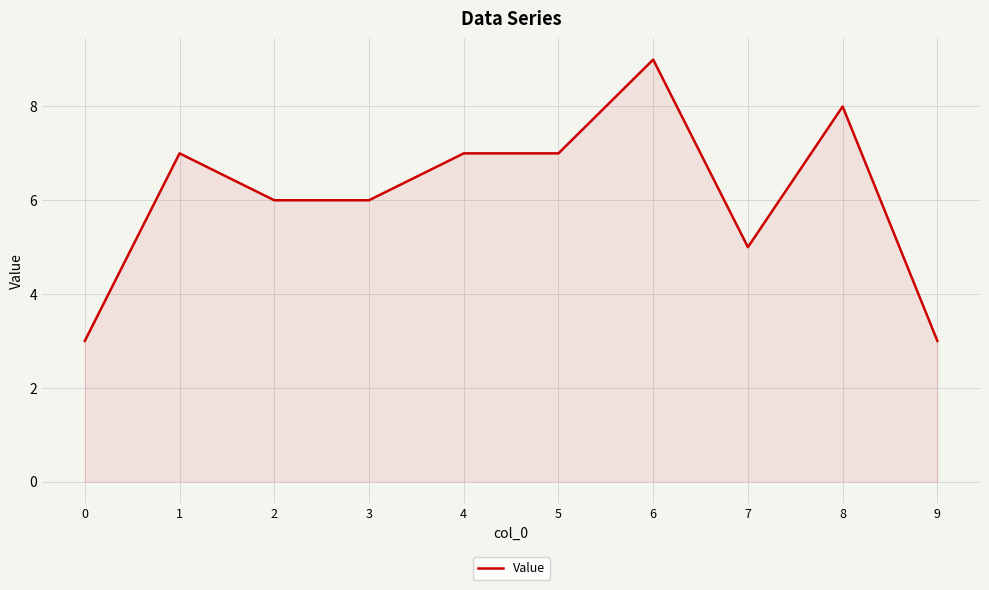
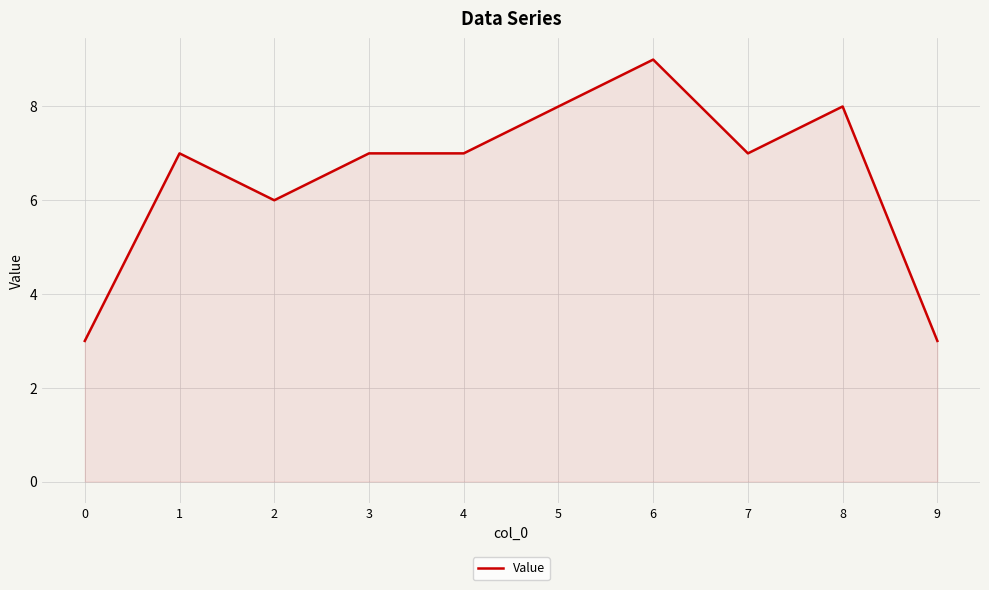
  {
    "0": 3,
    "1": 7,
    "2": 6,
-   "3": 6,
+   "3": 7,
    "4": 7,
-   "5": 7,
+   "5": 8,
    "6": 9,
-   "7": 5,
+   "7": 7,
    "8": 8,
    "9": 3
  }
